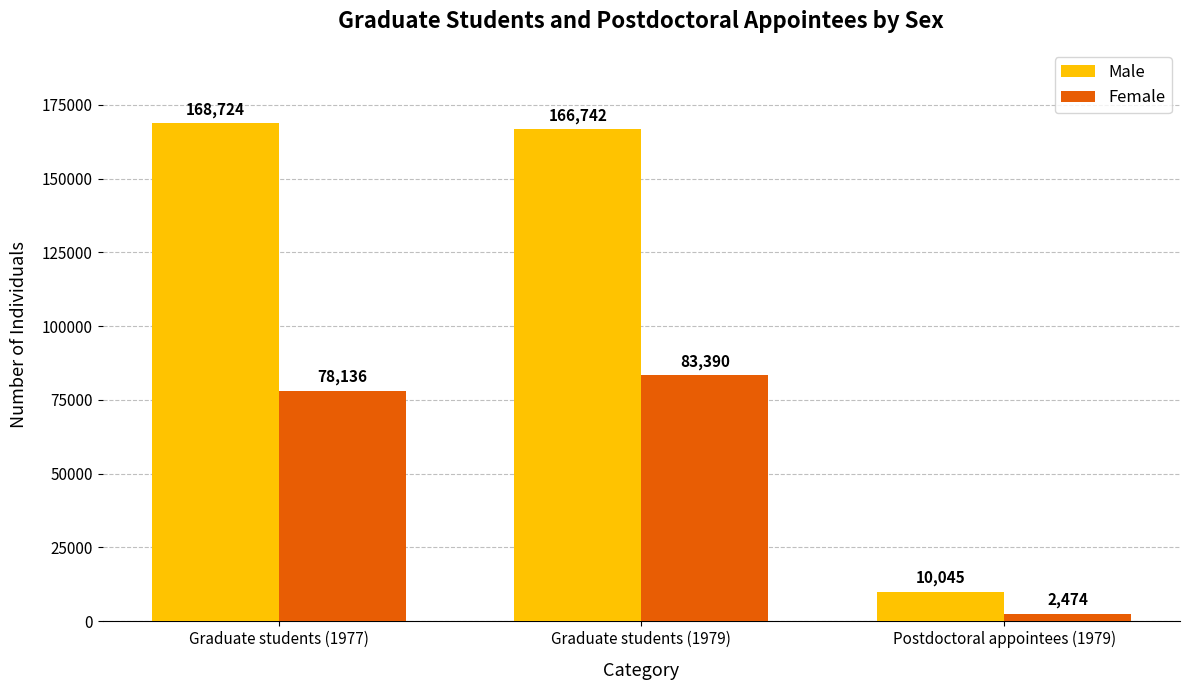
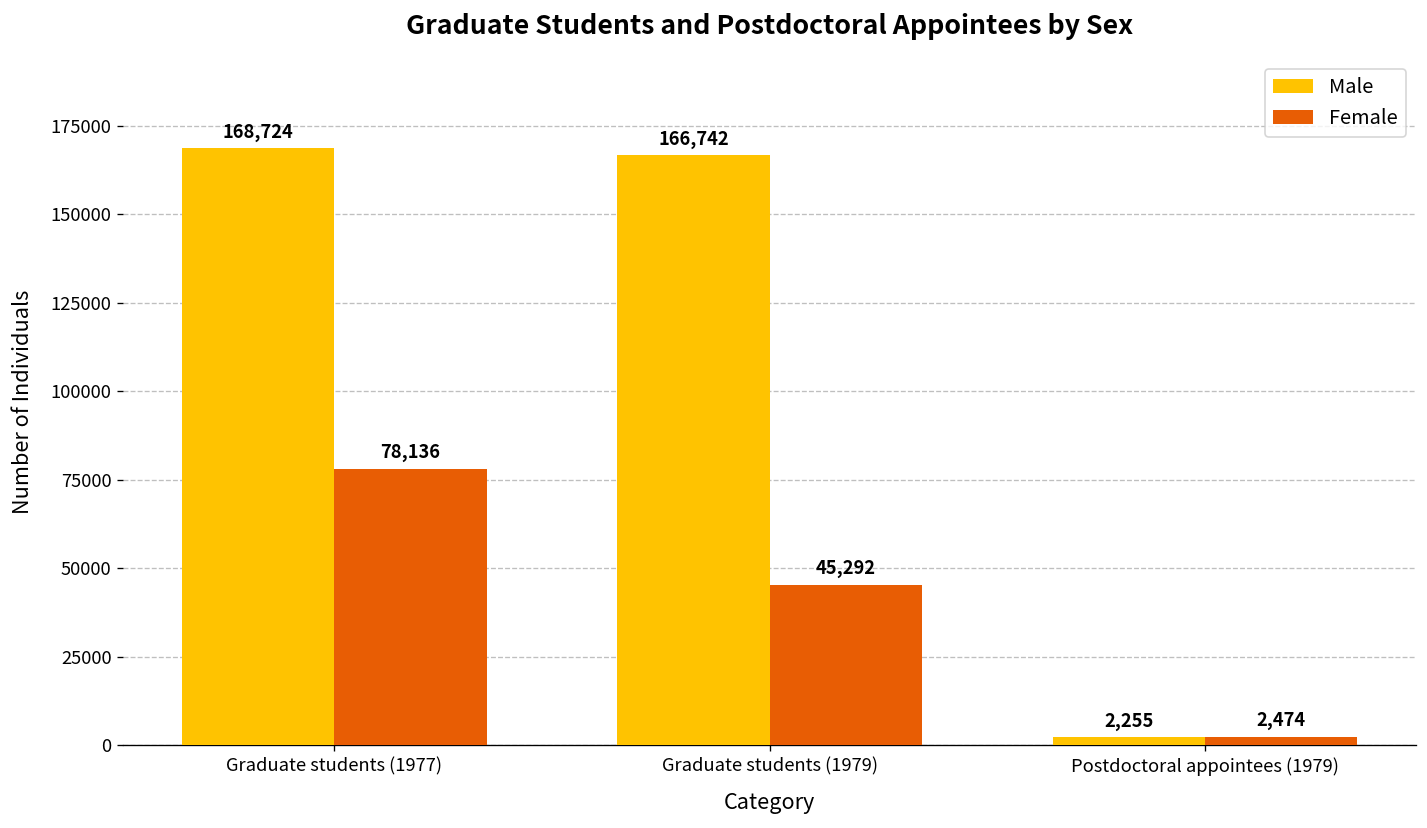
  {
    "Male": {
      "Graduate students (1977)": "168,724",
      "Graduate students (1979)": "166,742",
-     "Postdoctoral appointees (1979)": "10,045"
+     "Postdoctoral appointees (1979)": "2,255"
    },
    "Female": {
      "Graduate students (1977)": "78,136",
-     "Graduate students (1979)": "83,390",
+     "Graduate students (1979)": "45,292",
      "Postdoctoral appointees (1979)": "2,474"
    }
  }
